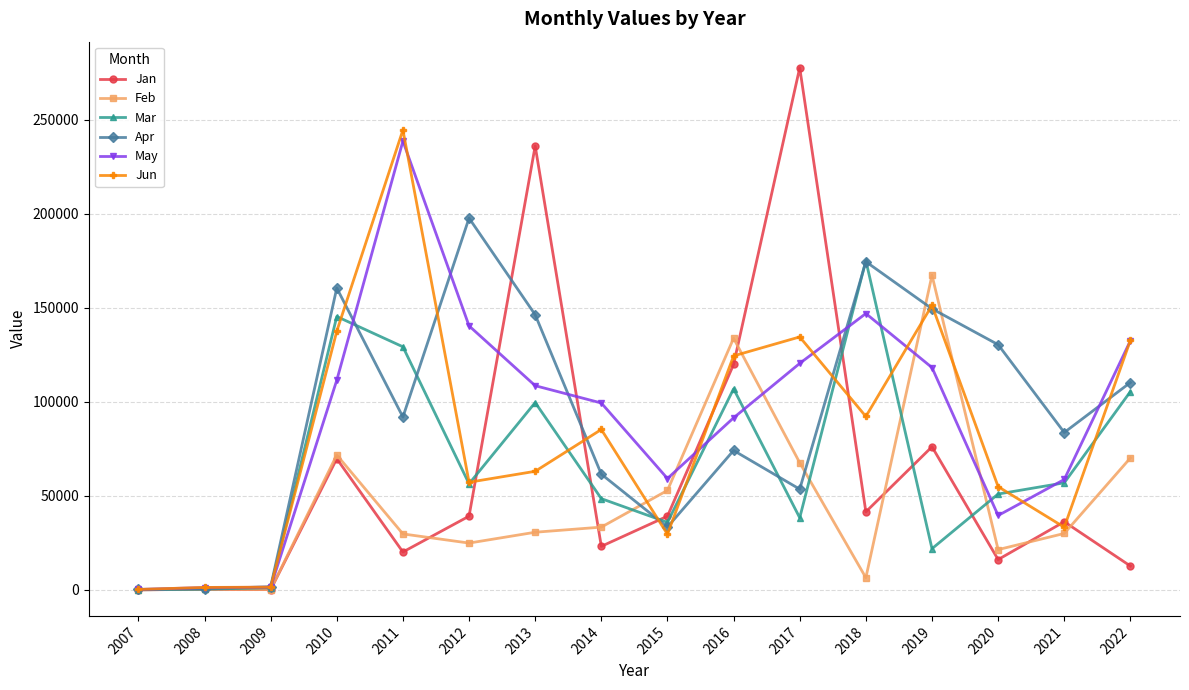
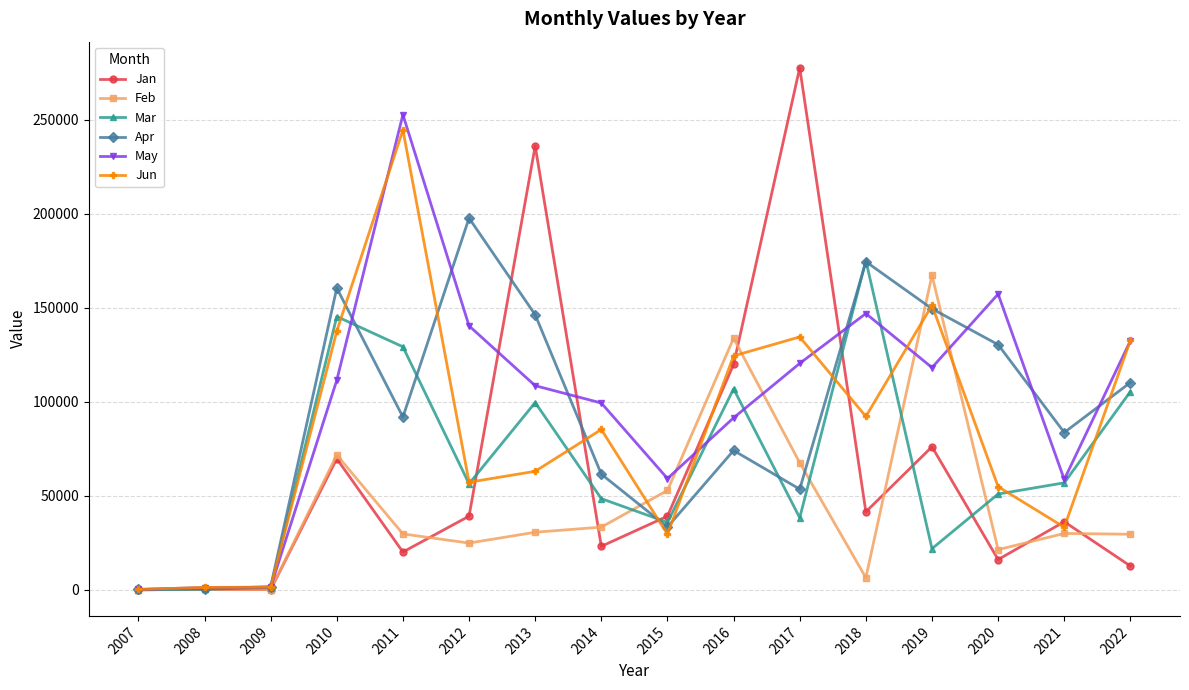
  {
    "Jan": {
      "2010": 70000,
      "2011": 20000,
      "2012": 39000,
      "2013": 236000,
      "2014": 23000,
      "2015": 39000,
      "2016": 120000,
      "2017": 278000,
      "2018": 41000,
      "2019": 76000,
      "2020": 16000,
      "2021": 36000,
      "2022": 13000
    },
    "Feb": {
      "2010": 72000,
      "2011": 30000,
      "2012": 25000,
      "2013": 31000,
      "2014": 33000,
      "2015": 53000,
      "2016": 134000,
      "2017": 68000,
      "2018": 6000,
      "2019": 167000,
      "2020": 21000,
      "2021": 30000,
-     "2022": 70000
+     "2022": 30000
    },
    "May": {
      "2010": 111000,
-     "2011": 239000,
+     "2011": 253000,
      "2012": 140000,
      "2013": 109000,
      "2014": 99000,
      "2015": 59000,
      "2016": 91000,
      "2017": 120000,
      "2018": 147000,
      "2019": 118000,
-     "2020": 40000,
+     "2020": 157000,
      "2021": 59000
    },
    "Jun": {
      "2010": 138000,
      "2011": 244000,
      "2013": 63000,
      "2014": 85000,
      "2015": 30000,
      "2016": 124000,
      "2017": 134000,
      "2018": 92000,
      "2019": 151000,
      "2020": 55000,
      "2021": 33000
    }
  }
